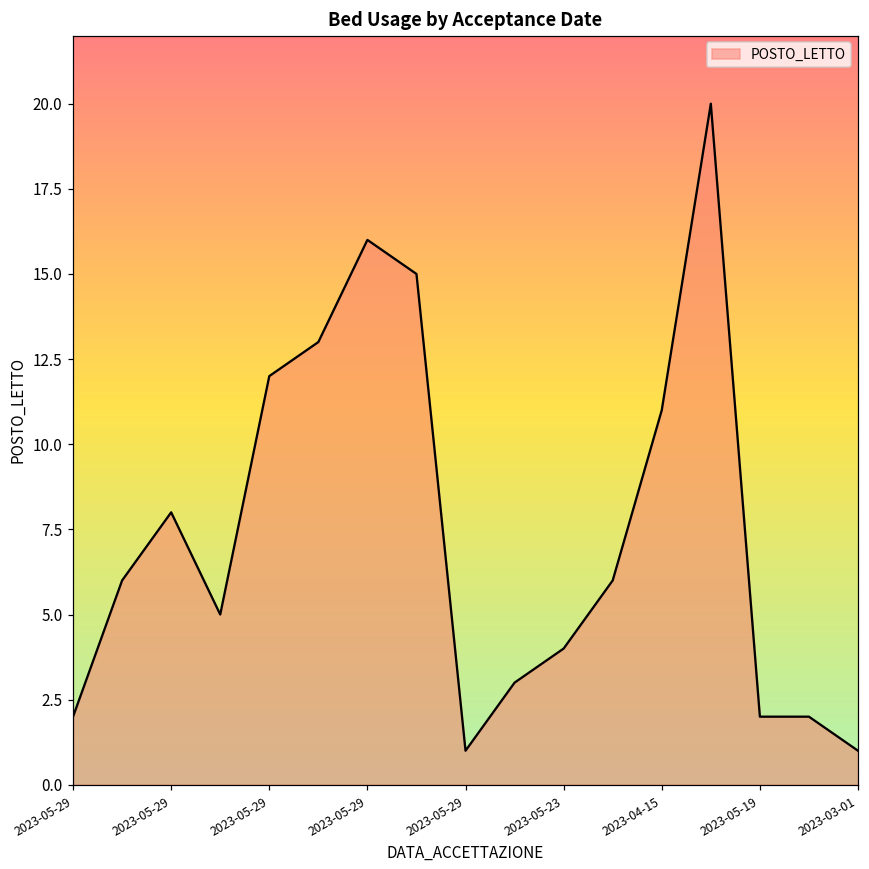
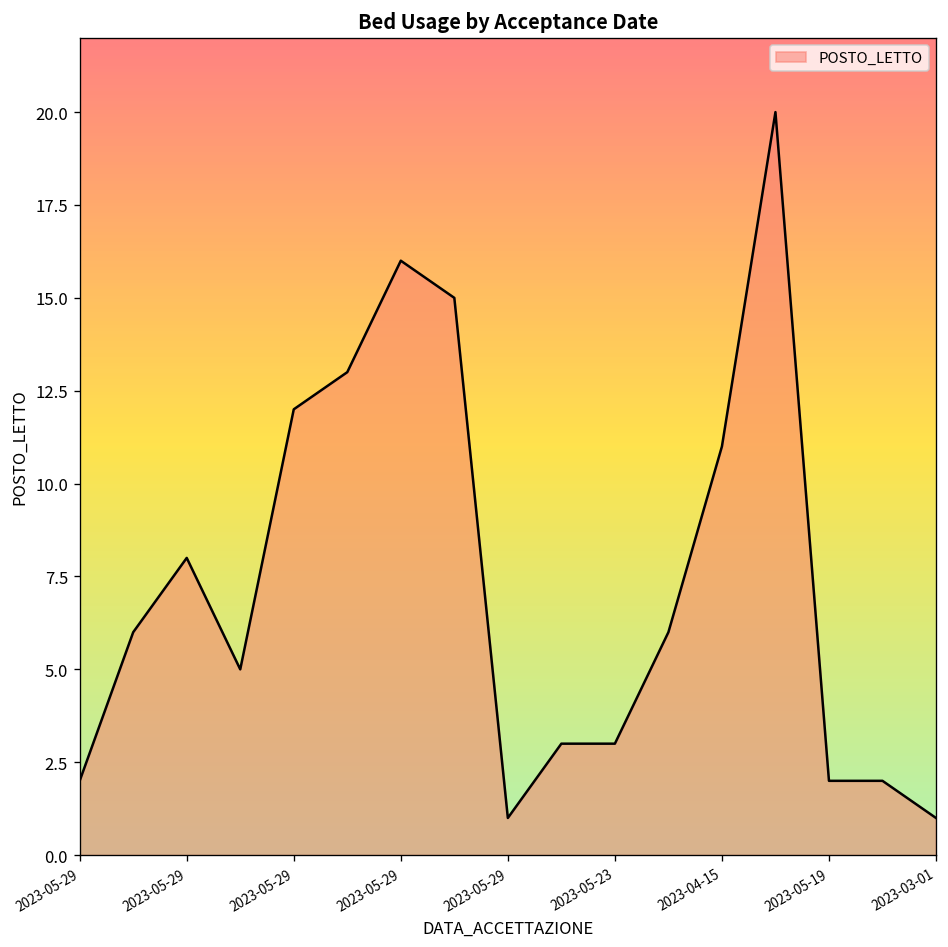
  {
-   "2023-05-23": 4,
+   "2023-05-23": 3,
    "2023-04-15": 11,
    "2023-05-19": 2,
    "2023-03-01": 1
  }
